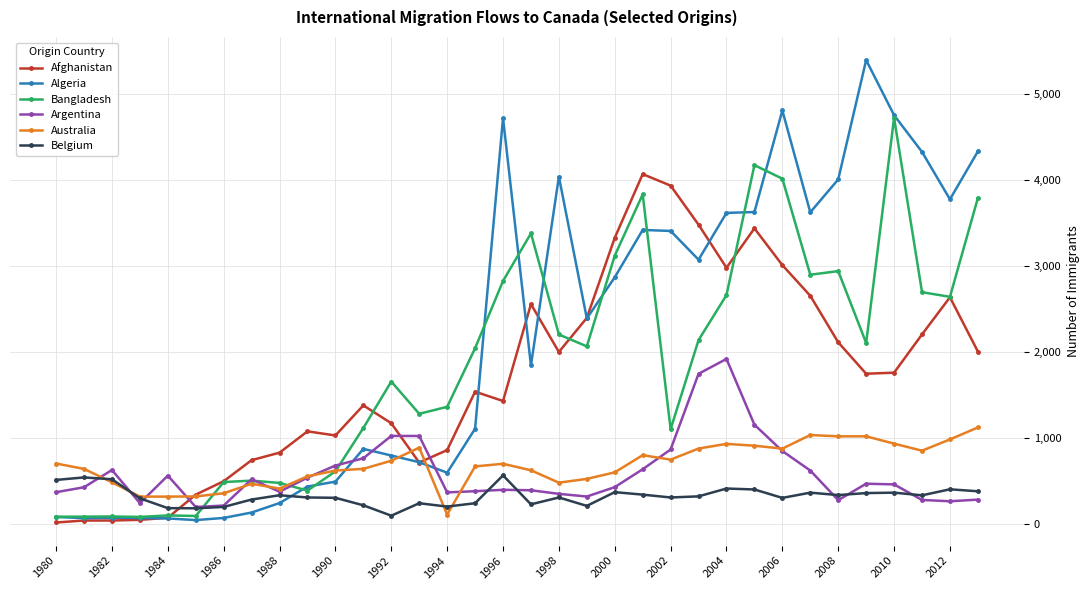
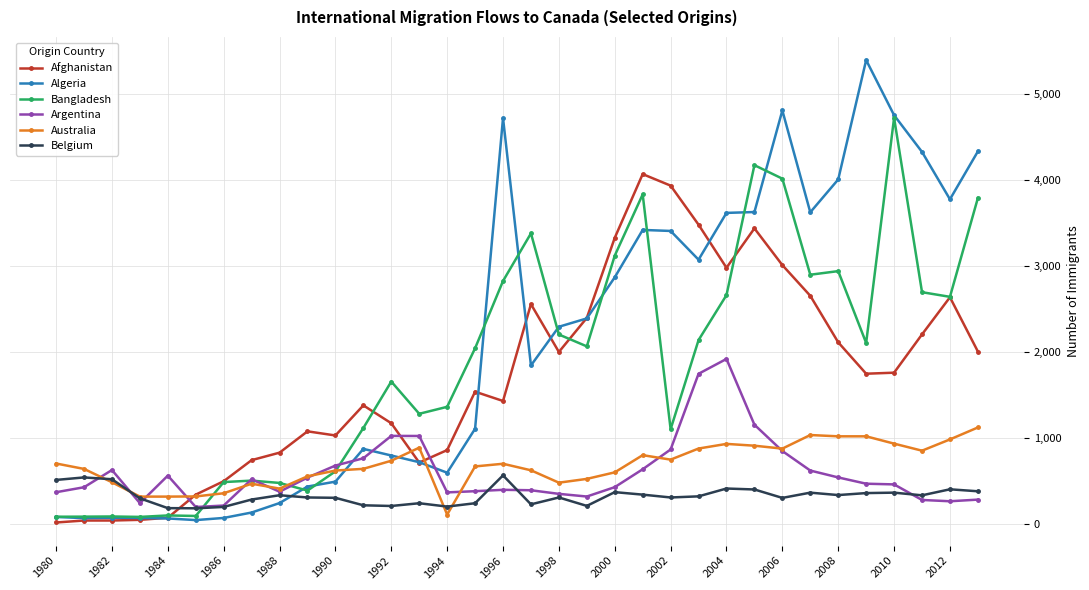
  {
    "Afghanistan": {
      "1980": "0",
      "1982": "0",
      "1988": "800",
      "1990": "1,000",
      "1992": "1,200",
      "1994": "900",
      "1996": "1,400",
      "1998": "2,000",
      "2000": "3,300",
      "2002": "3,900",
      "2004": "3,000",
      "2006": "3,000",
      "2008": "2,100",
      "2010": "1,800"
    },
    "Algeria": {
      "1986": "100",
      "1988": "200",
      "1990": "500",
      "1992": "800",
      "1994": "600",
      "1996": "4,700",
-     "1998": "4,000",
+     "1998": "2,300",
      "2000": "2,900",
      "2002": "3,400",
      "2004": "3,600",
      "2006": "4,800",
      "2008": "4,000",
      "2010": "4,800",
      "2012": "3,800"
    },
    "Bangladesh": {
      "1988": "500",
      "1992": "1,700",
      "1994": "1,400",
      "1996": "2,800",
      "1998": "2,200",
      "2000": "3,100",
      "2002": "1,100",
      "2004": "2,700",
      "2006": "4,000",
      "2008": "2,900",
      "2010": "4,700"
    },
    "Argentina": {
      "1980": "400",
      "1982": "600",
      "1984": "600",
      "1988": "400",
      "1990": "700",
      "1992": "1,000",
      "1994": "400",
      "1996": "400",
      "1998": "300",
      "2000": "400",
      "2002": "900",
      "2004": "1,900",
-     "2008": "300",
+     "2008": "500",
      "2010": "500",
      "2012": "300"
    },
    "Australia": {
      "1980": "700",
      "1982": "500",
      "1984": "300",
      "1986": "400",
      "1988": "400",
      "1992": "700",
      "1994": "100",
      "1996": "700",
      "1998": "500",
      "2000": "600",
      "2002": "700",
      "2004": "900",
      "2008": "1,000",
      "2010": "900",
      "2012": "1,000"
    },
    "Belgium": {
      "1980": "500",
      "1982": "500",
      "1984": "200",
      "1988": "300",
      "1990": "300",
-     "1992": "100",
+     "1992": "200",
      "1994": "200",
      "1996": "600",
      "1998": "300",
      "2000": "400",
      "2002": "300",
      "2004": "400",
      "2006": "300",
      "2008": "300",
      "2010": "400",
      "2012": "400"
    }
  }
